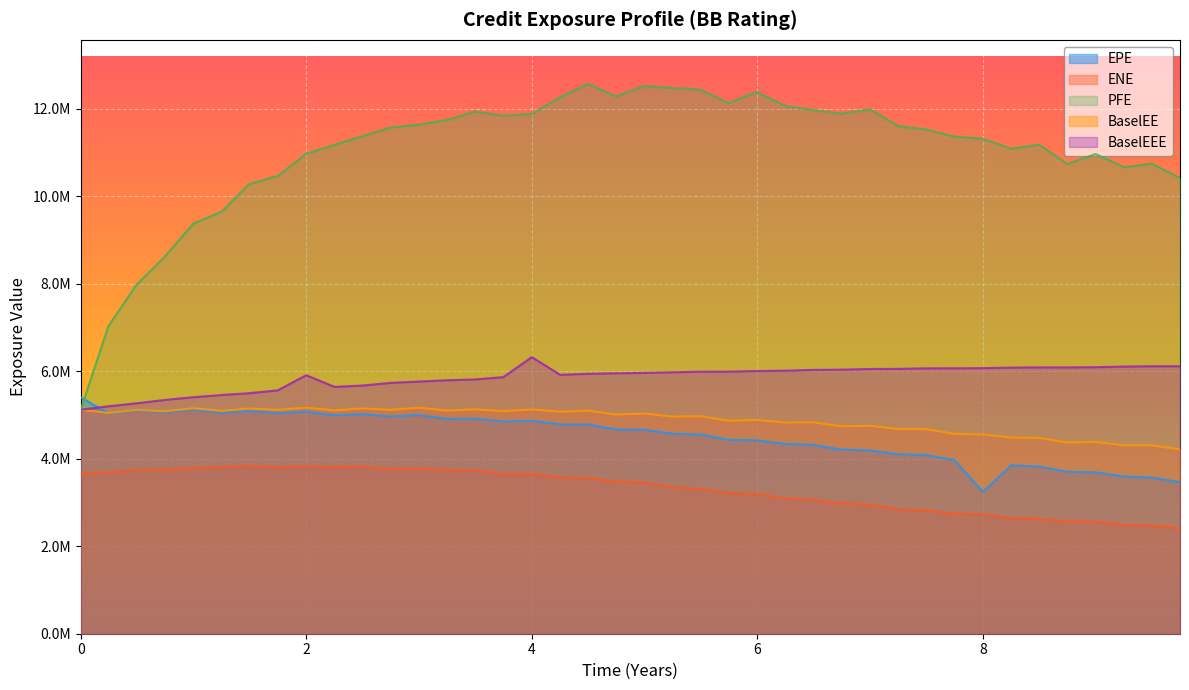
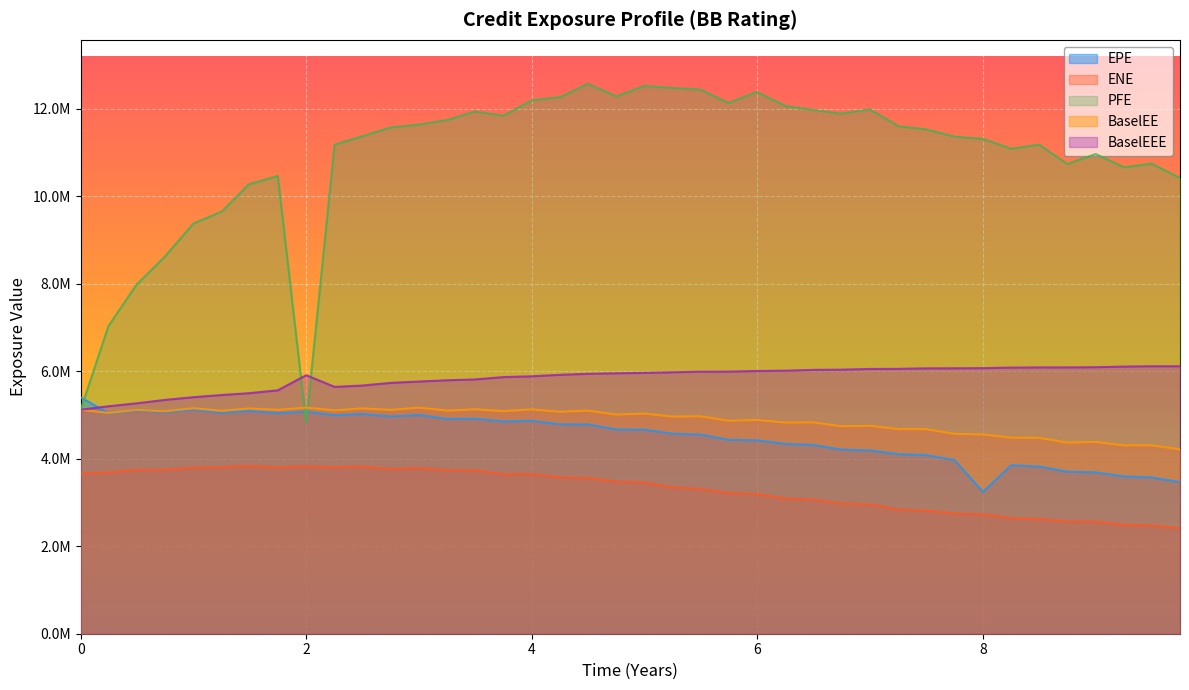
  {
    "EPE": {
      "0": 5400000,
      "2": 5100000,
      "4": 4900000,
      "8": 3200000
    },
    "PFE": {
-     "2": 11000000,
-     "4": 11900000,
+     "2": 4800000,
+     "4": 12200000,
      "8": 11300000
    },
    "BaselEEE": {
      "2": 5900000,
-     "4": 6300000,
+     "4": 5900000,
      "8": 6100000
    }
  }
